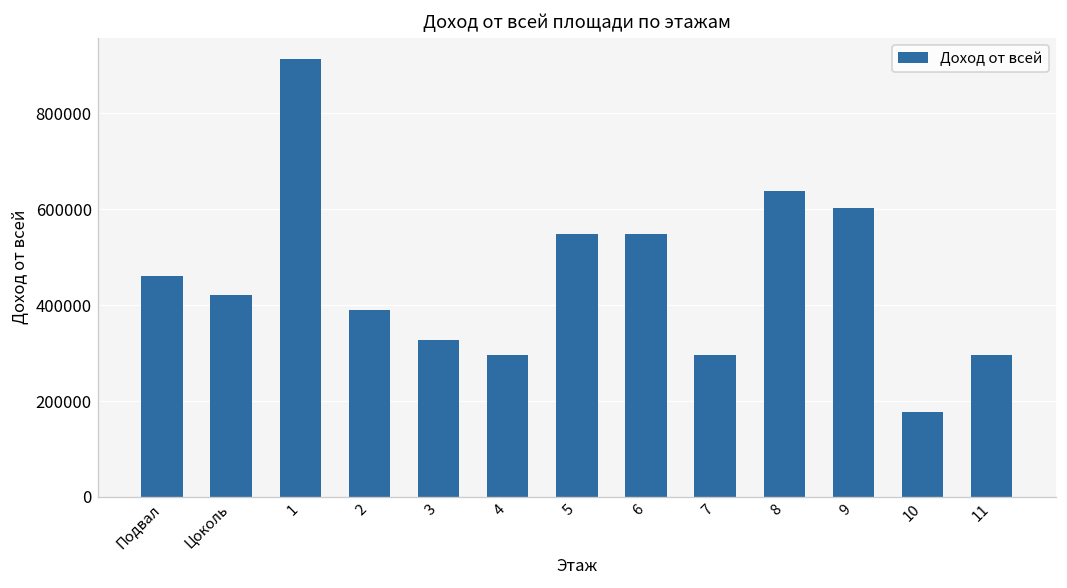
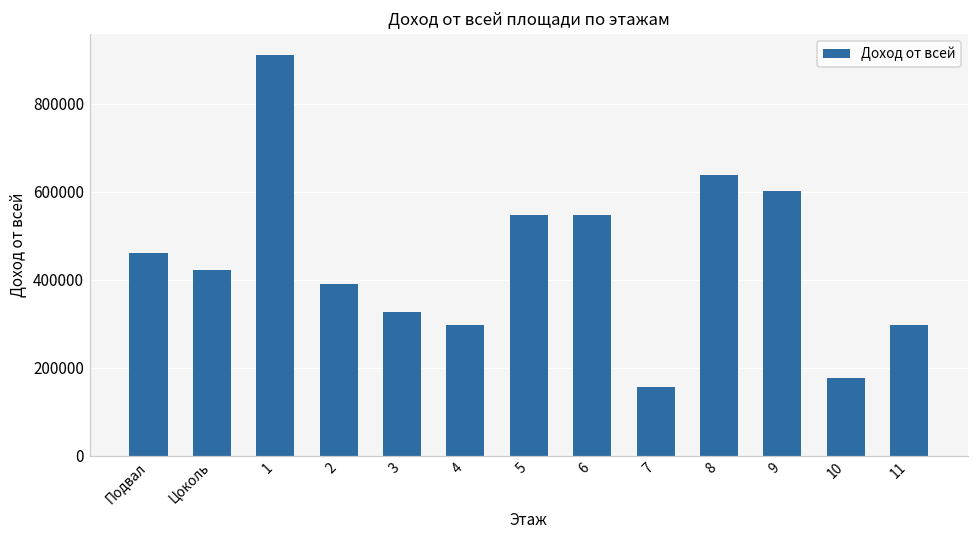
  {
    "Подвал": 460000,
    "Цоколь": 420000,
    "1": 910000,
    "2": 390000,
    "3": 330000,
    "4": 300000,
    "5": 550000,
    "6": 550000,
-   "7": 300000,
+   "7": 160000,
    "8": 640000,
    "9": 600000,
    "10": 180000,
    "11": 300000
  }
